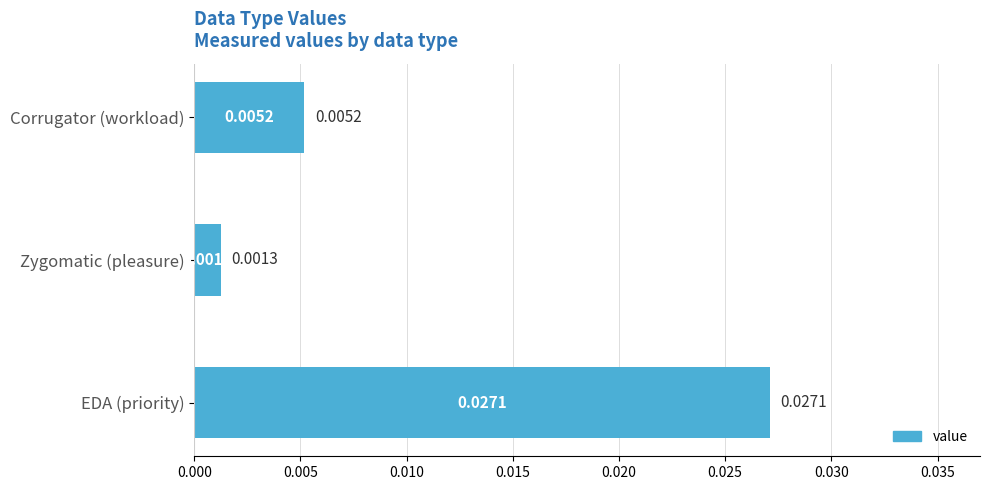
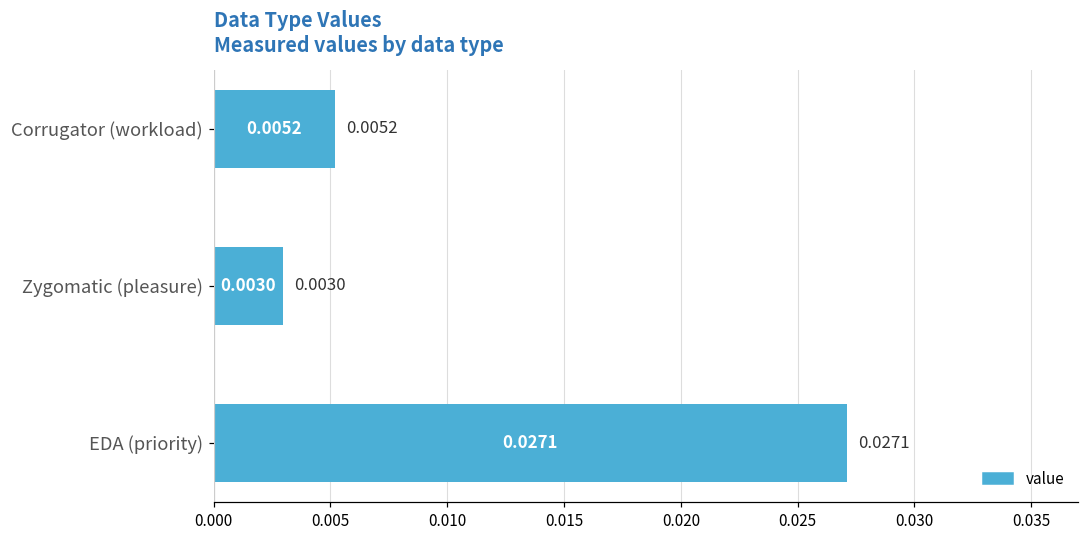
  {
    "Corrugator (workload)": 0.0052,
-   "Zygomatic (pleasure)": 0.0013,
+   "Zygomatic (pleasure)": 0.0030,
    "EDA (priority)": 0.0271
  }
